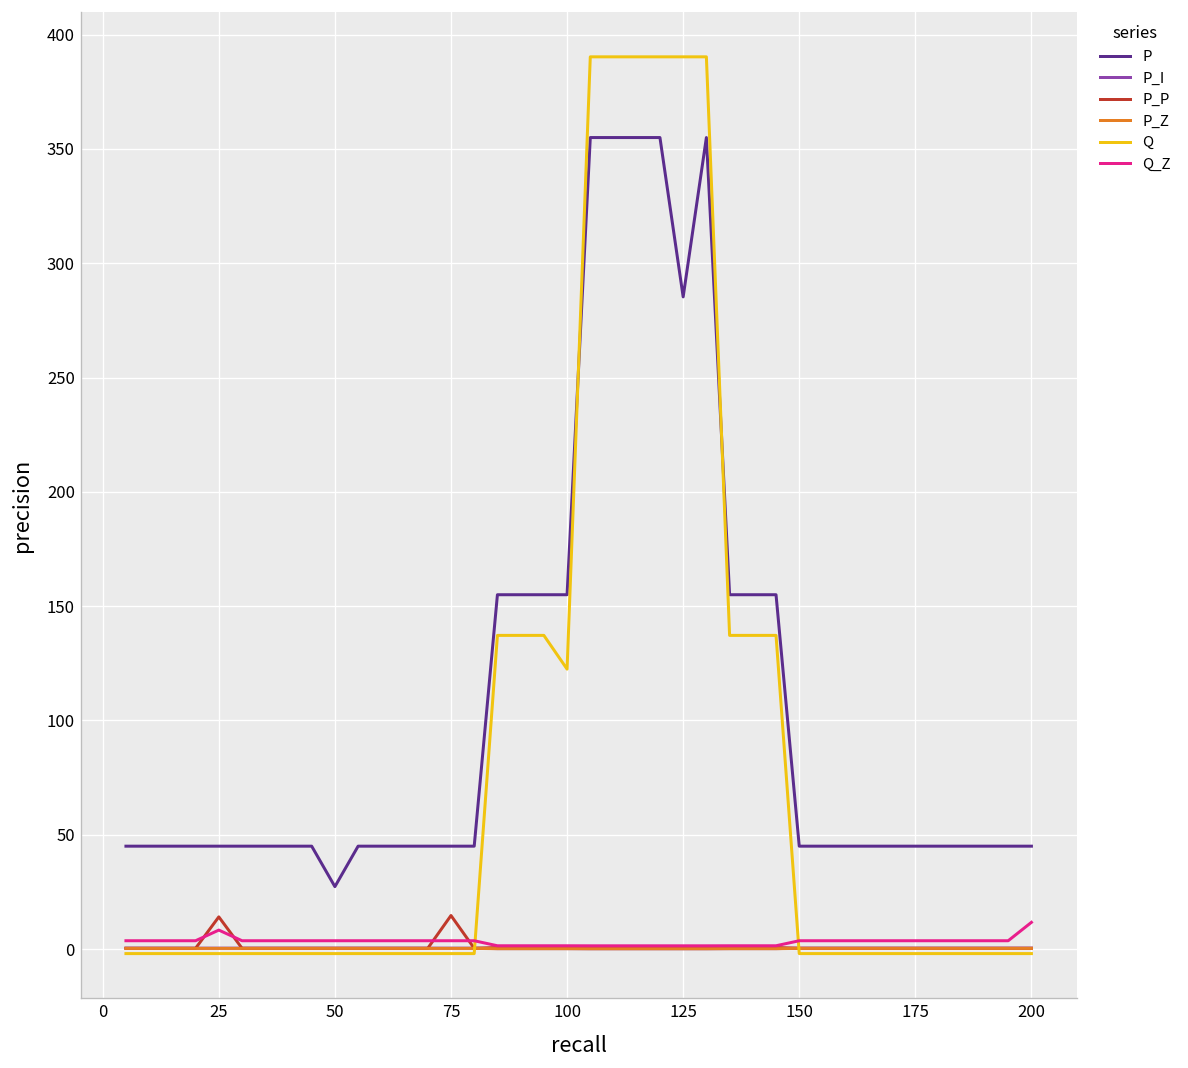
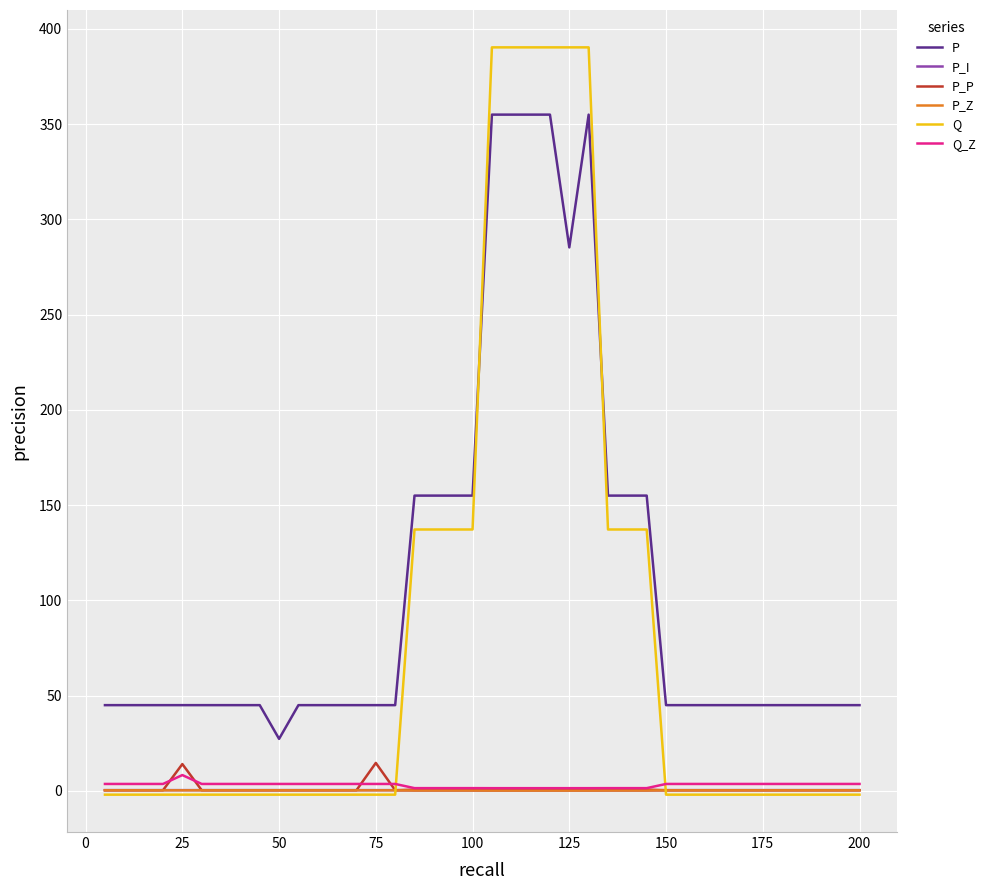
  {
    "P": {
      "25": 45,
      "50": 27,
      "75": 45,
      "100": 155,
      "125": 285,
      "150": 45,
      "175": 45,
      "200": 45
    },
    "P_P": {
      "25": 14,
      "75": 15
    },
    "Q": {
      "25": -2,
      "50": -2,
      "75": -2,
-     "100": 122,
+     "100": 137,
      "125": 390,
      "150": -2,
      "175": -2,
      "200": -2
    },
    "Q_Z": {
      "25": 8,
      "50": 4,
      "75": 4,
      "150": 4,
      "175": 4,
-     "200": 12
+     "200": 4
    }
  }
